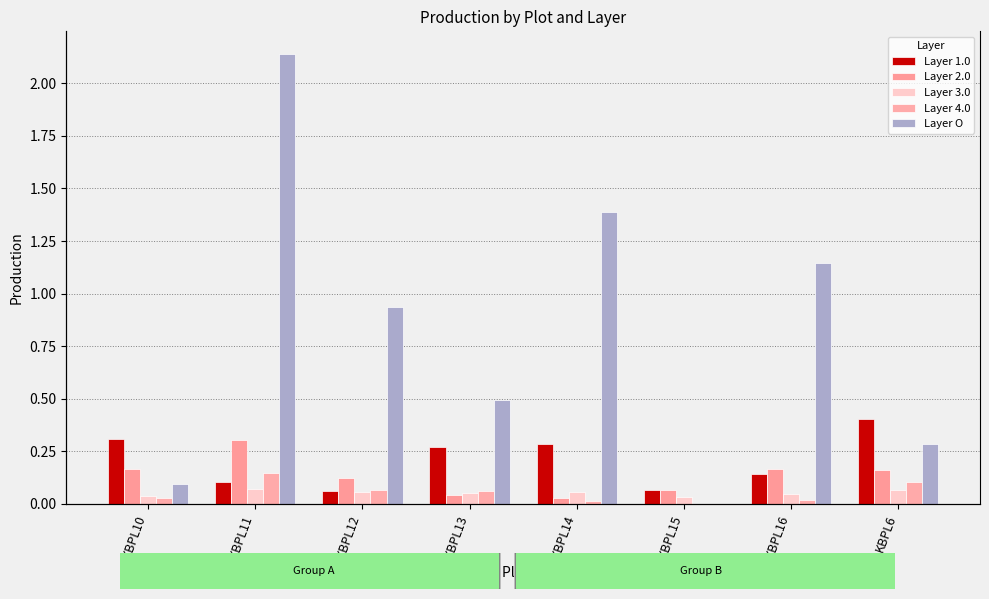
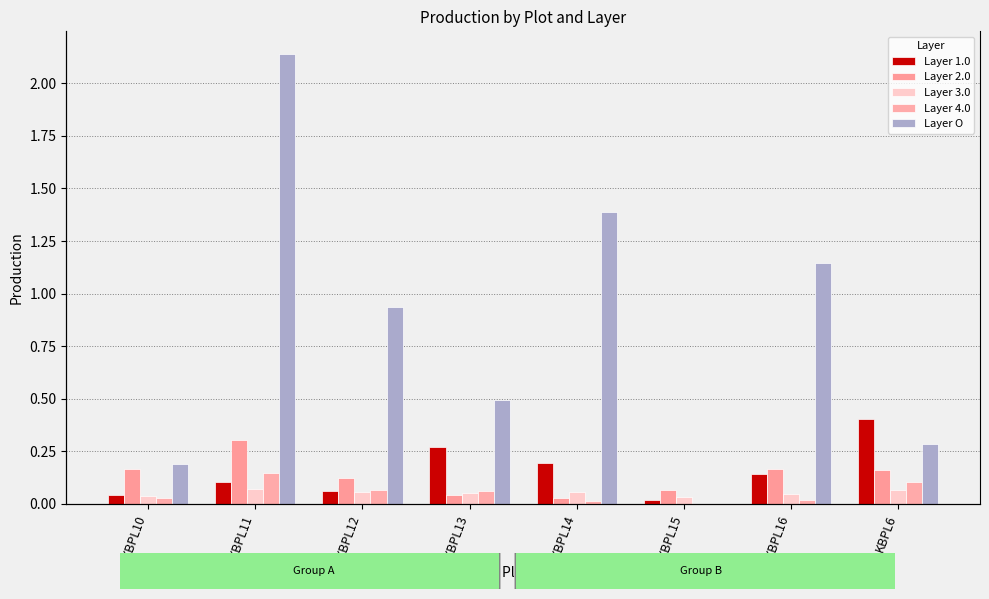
  {
    "Layer 1.0": {
-     "KBPL10": 0.31,
+     "KBPL10": 0.04,
      "KBPL11": 0.10,
      "KBPL12": 0.06,
      "KBPL13": 0.27,
-     "KBPL14": 0.28,
-     "KBPL15": 0.07,
+     "KBPL14": 0.19,
+     "KBPL15": 0.02,
      "KBPL16": 0.14,
      "KBPL6": 0.40
    },
    "Layer O": {
-     "KBPL10": 0.09,
+     "KBPL10": 0.19,
      "KBPL11": 2.14,
      "KBPL12": 0.94,
      "KBPL13": 0.50,
      "KBPL14": 1.39,
      "KBPL15": 0.00,
      "KBPL16": 1.14,
      "KBPL6": 0.28
    }
  }
